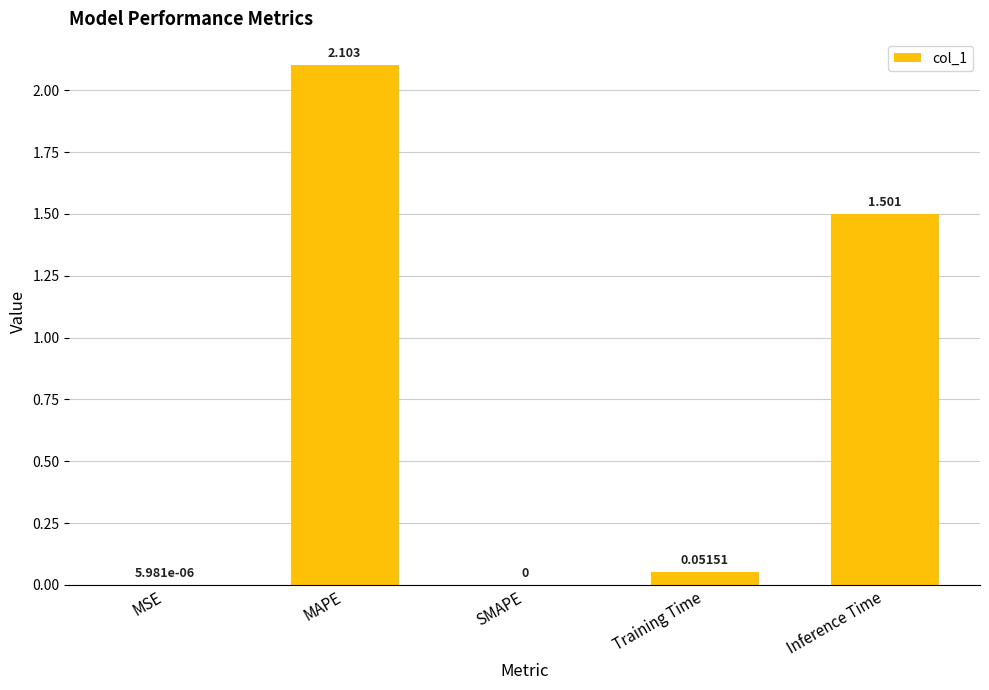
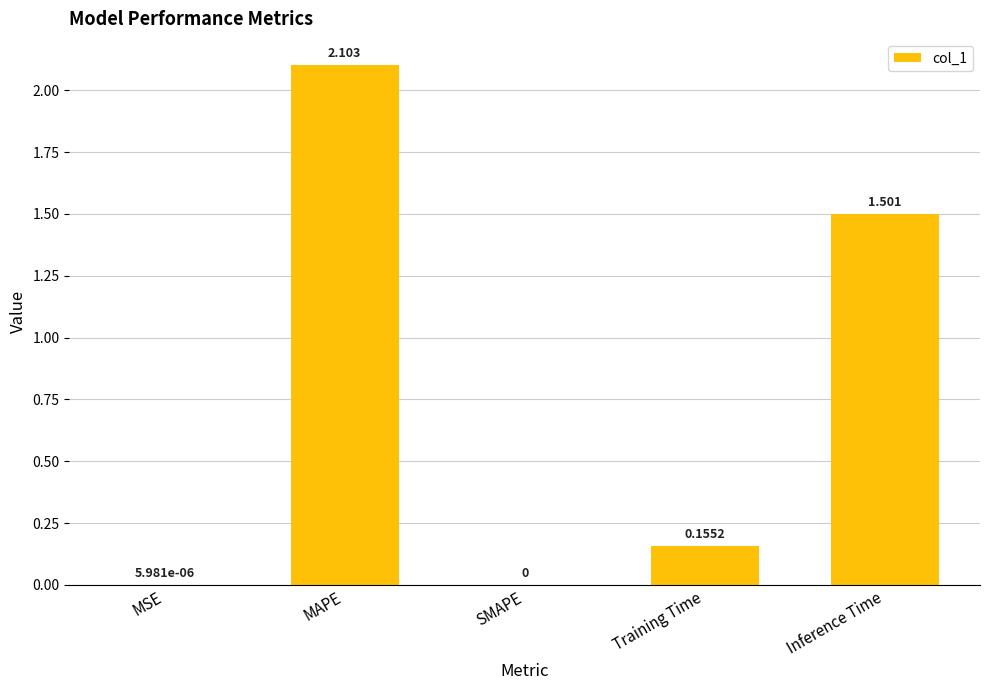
  {
    "MSE": "5.981e-06",
    "MAPE": "2.103",
    "SMAPE": "0",
-   "Training Time": "0.05151",
+   "Training Time": "0.1552",
    "Inference Time": "1.501"
  }
